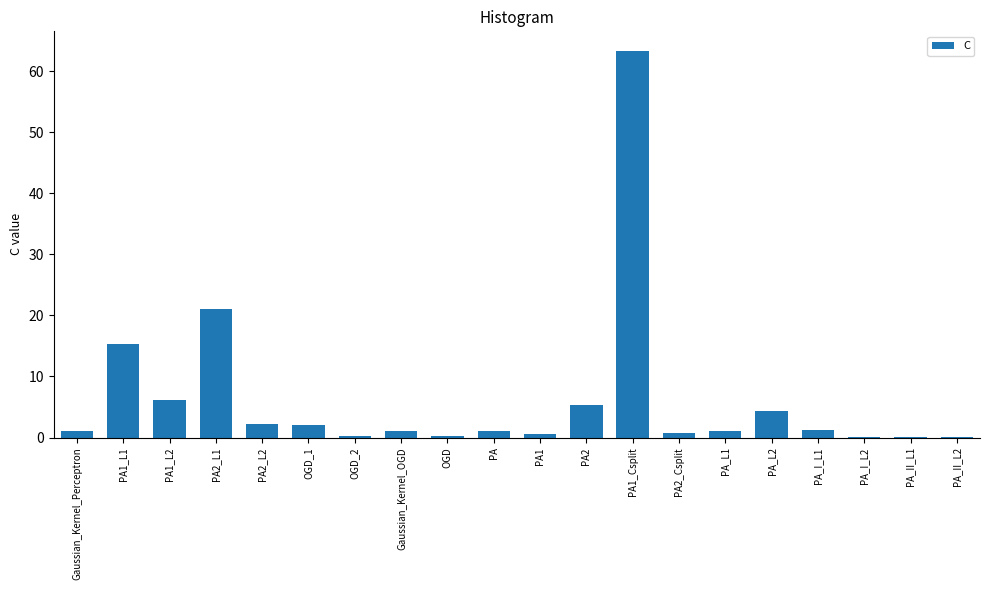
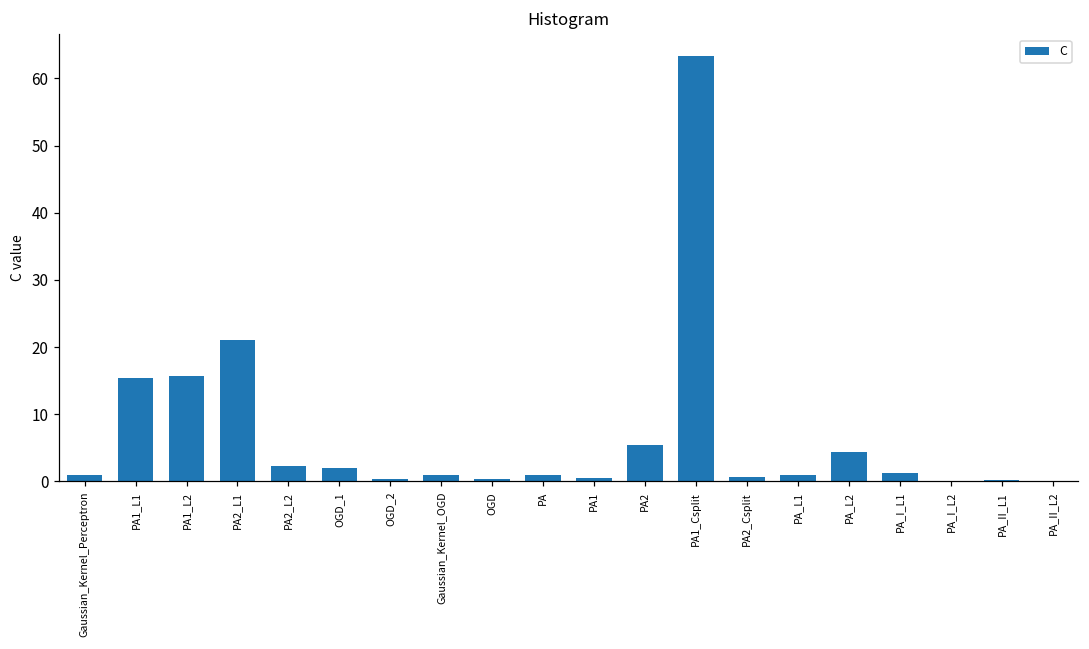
  {
    "Gaussian_Kernel_Perceptron": 1,
    "PA1_L1": 15,
-   "PA1_L2": 6,
+   "PA1_L2": 16,
    "PA2_L1": 21,
    "PA2_L2": 2,
    "OGD_1": 2,
    "Gaussian_Kernel_OGD": 1,
    "PA": 1,
    "PA1": 1,
    "PA2": 5,
    "PA1_Csplit": 63,
    "PA2_Csplit": 1,
    "PA_L1": 1,
    "PA_L2": 4,
    "PA_I_L1": 1
  }
